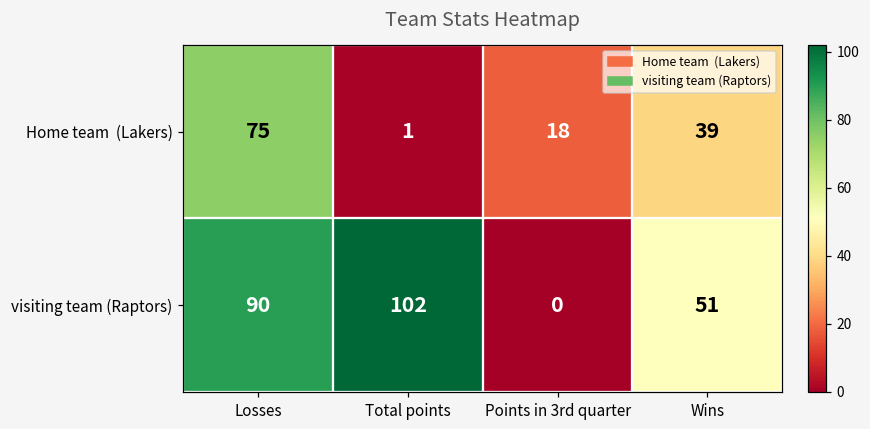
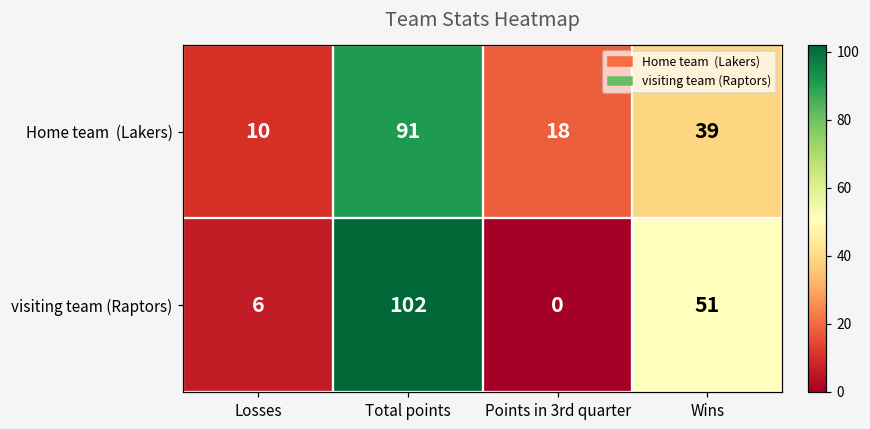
  {
    "Home team (Lakers)": {
-     "Losses": 75,
-     "Total points": 1,
+     "Losses": 10,
+     "Total points": 91,
      "Points in 3rd quarter": 18,
      "Wins": 39
    },
    "visiting team (Raptors)": {
-     "Losses": 90,
+     "Losses": 6,
      "Total points": 102,
      "Points in 3rd quarter": 0,
      "Wins": 51
    }
  }
